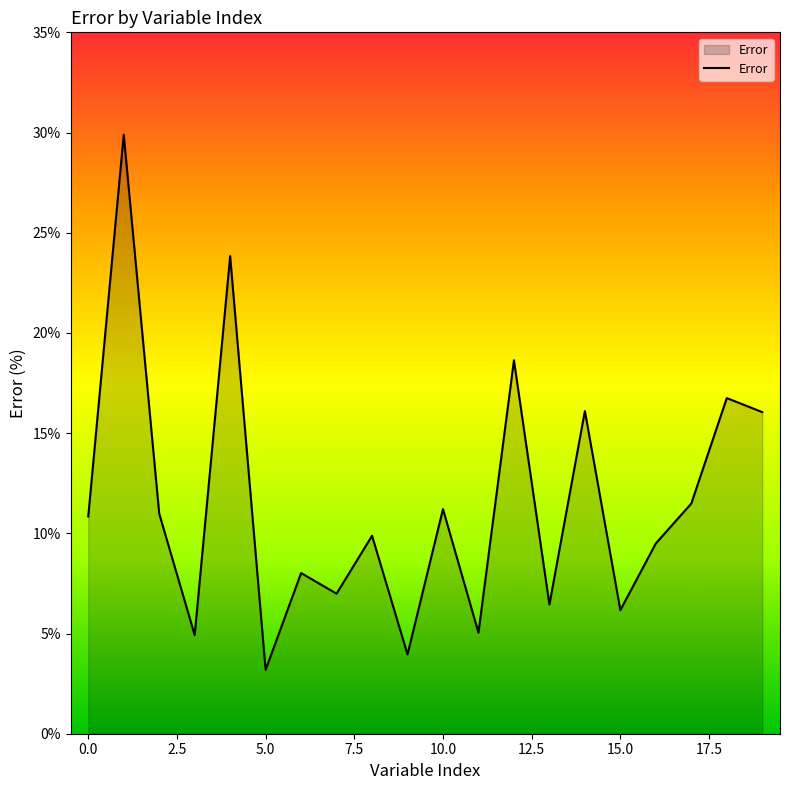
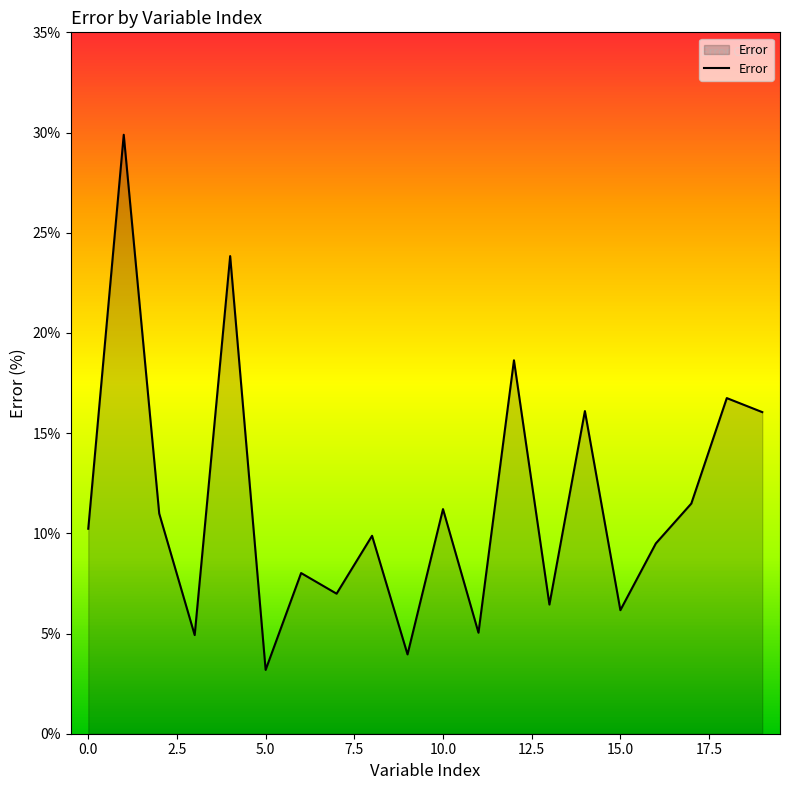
  {
-   "0.0": "10.8%",
+   "0.0": "10.2%",
    "5.0": "3.2%",
    "10.0": "11.2%",
    "15.0": "6.2%"
  }
